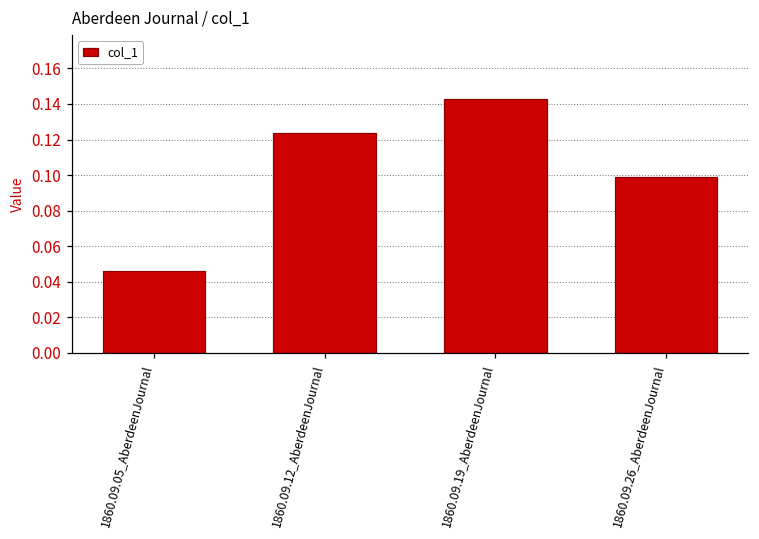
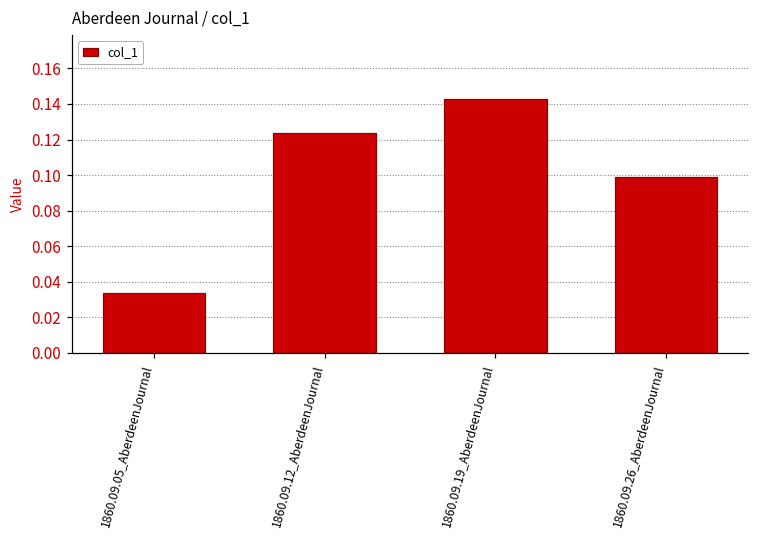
  {
-   "1860.09.05_AberdeenJournal": 0.046,
+   "1860.09.05_AberdeenJournal": 0.034,
    "1860.09.12_AberdeenJournal": 0.124,
    "1860.09.19_AberdeenJournal": 0.143,
    "1860.09.26_AberdeenJournal": 0.099
  }
